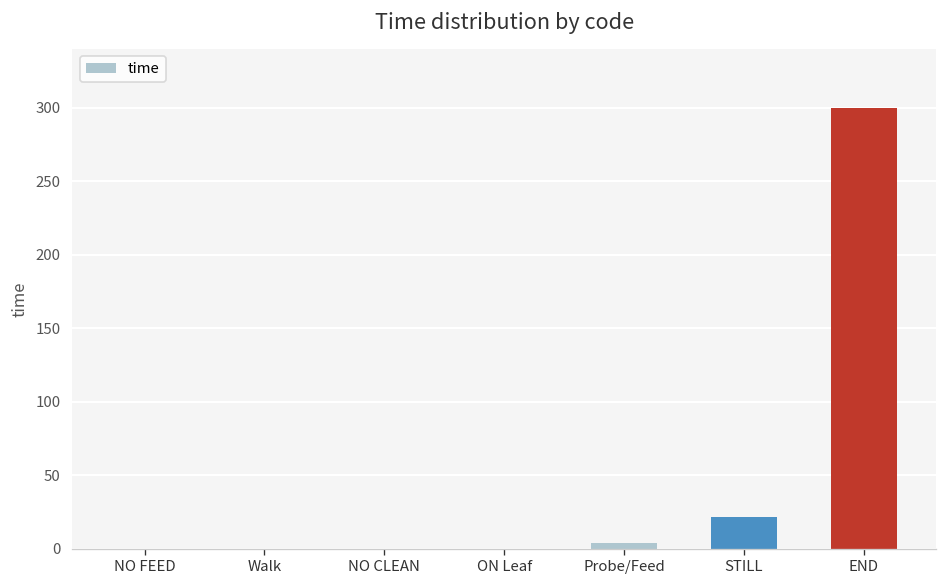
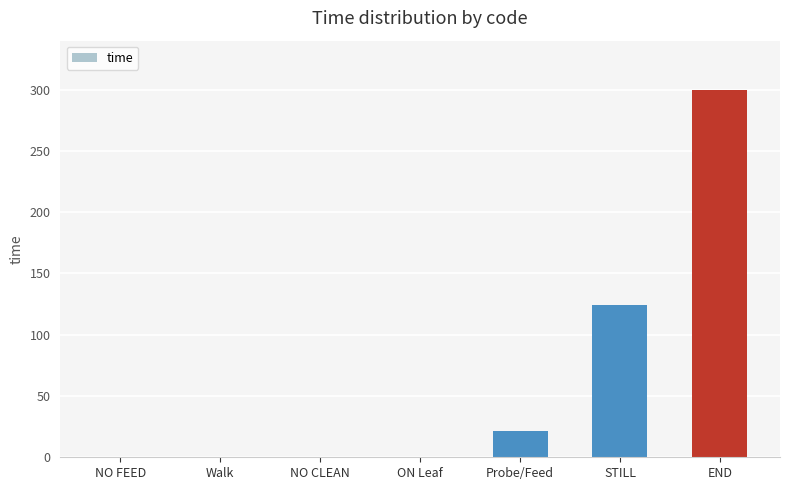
  {
    "NO FEED": 0,
    "Walk": 0,
    "NO CLEAN": 0,
    "ON Leaf": 0,
-   "Probe/Feed": 4,
-   "STILL": 22,
+   "Probe/Feed": 21,
+   "STILL": 124,
    "END": 300
  }
